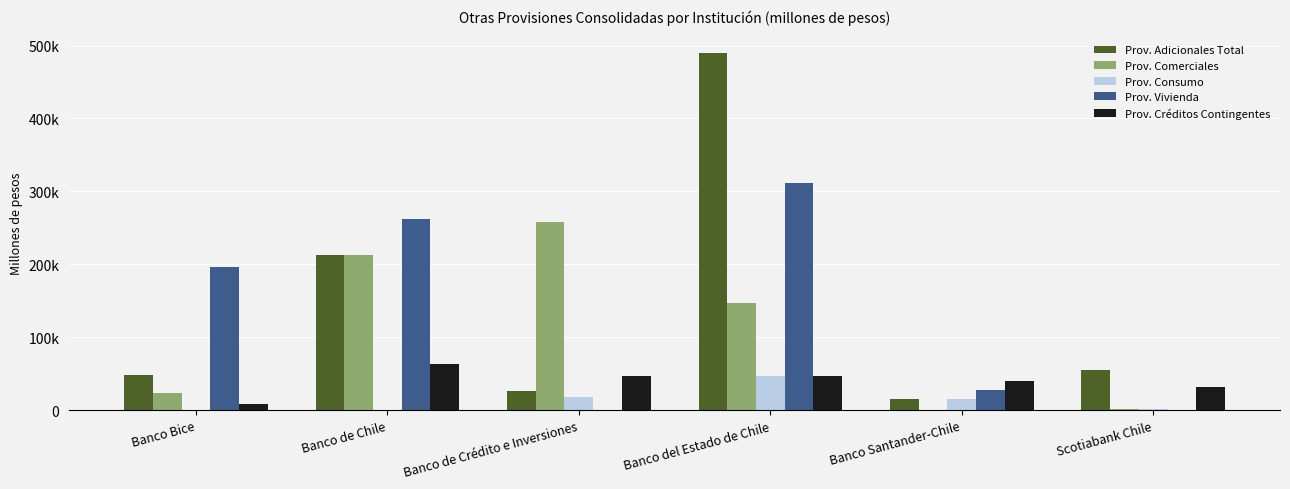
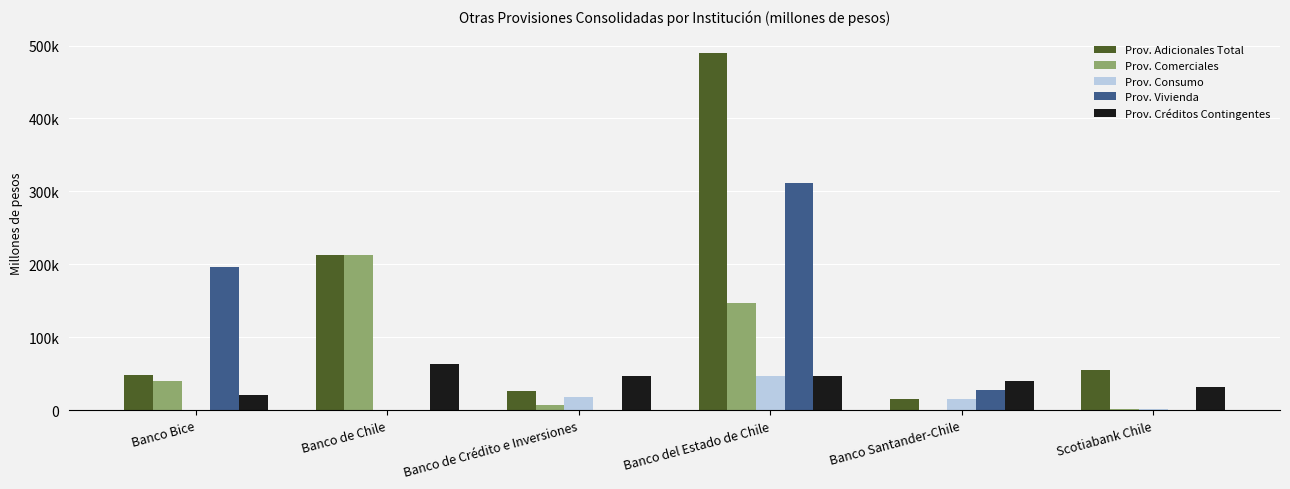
  {
    "Prov. Adicionales Total": {
      "Banco Bice": 50000,
      "Banco de Chile": 210000,
      "Banco de Crédito e Inversiones": 30000,
      "Banco del Estado de Chile": 490000,
      "Banco Santander-Chile": 20000,
      "Scotiabank Chile": 50000
    },
    "Prov. Comerciales": {
-     "Banco Bice": 20000,
+     "Banco Bice": 40000,
      "Banco de Chile": 210000,
-     "Banco de Crédito e Inversiones": 260000,
+     "Banco de Crédito e Inversiones": 10000,
      "Banco del Estado de Chile": 150000,
      "Banco Santander-Chile": 0
    },
    "Prov. Consumo": {
      "Banco de Chile": 0,
      "Banco de Crédito e Inversiones": 20000,
      "Banco del Estado de Chile": 50000,
      "Banco Santander-Chile": 20000
    },
    "Prov. Vivienda": {
      "Banco Bice": 200000,
-     "Banco de Chile": 260000,
+     "Banco de Chile": 0,
      "Banco del Estado de Chile": 310000,
      "Banco Santander-Chile": 30000
    },
    "Prov. Créditos Contingentes": {
-     "Banco Bice": 10000,
+     "Banco Bice": 20000,
      "Banco de Chile": 60000,
      "Banco de Crédito e Inversiones": 50000,
      "Banco del Estado de Chile": 50000,
      "Banco Santander-Chile": 40000,
      "Scotiabank Chile": 30000
    }
  }
